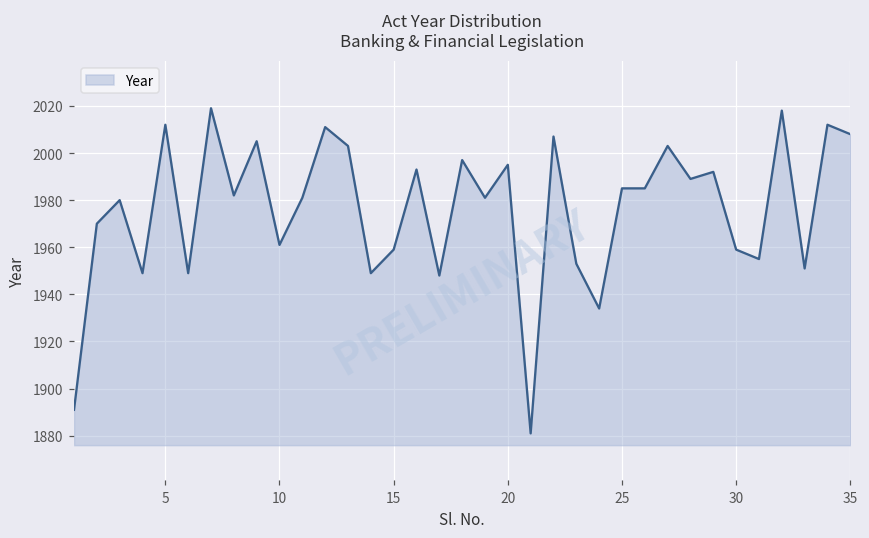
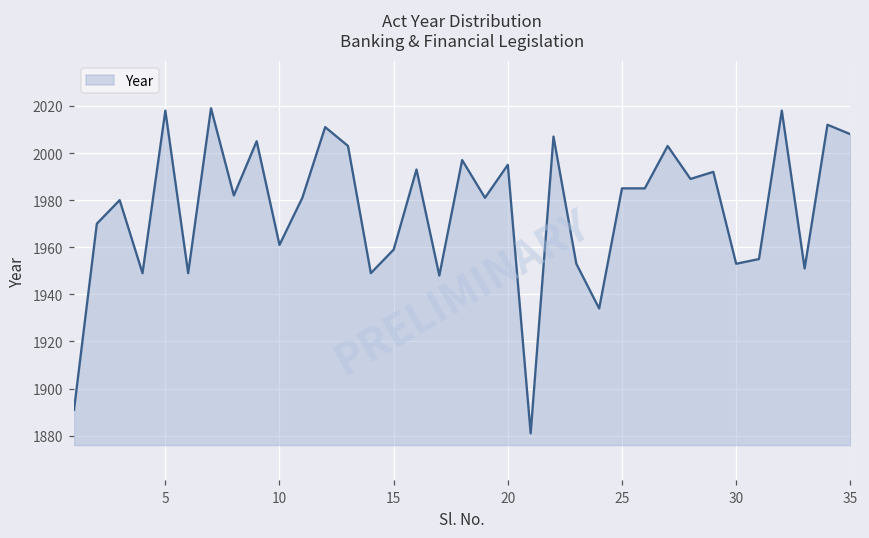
  {
-   "5": 2012,
+   "5": 2018,
    "10": 1961,
    "15": 1959,
    "20": 1995,
    "25": 1985,
-   "30": 1959,
+   "30": 1953,
    "35": 2008
  }
